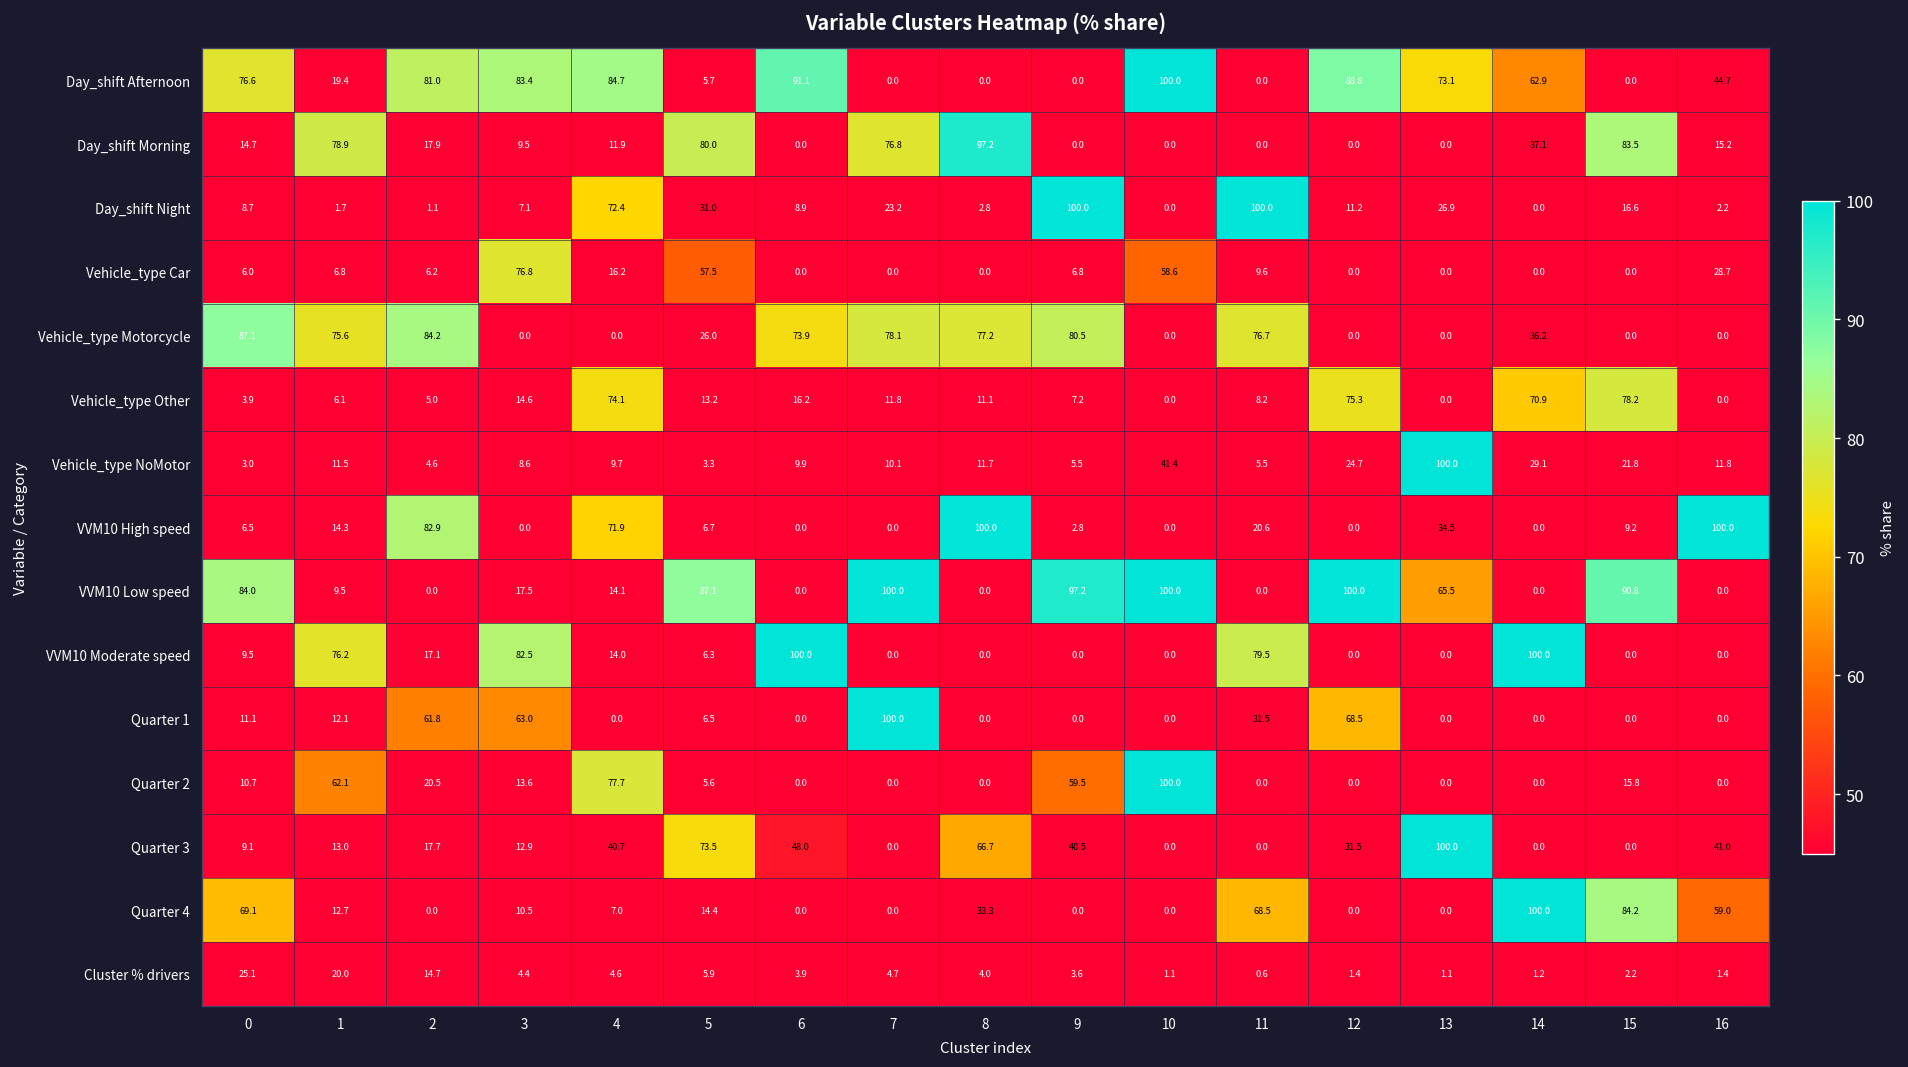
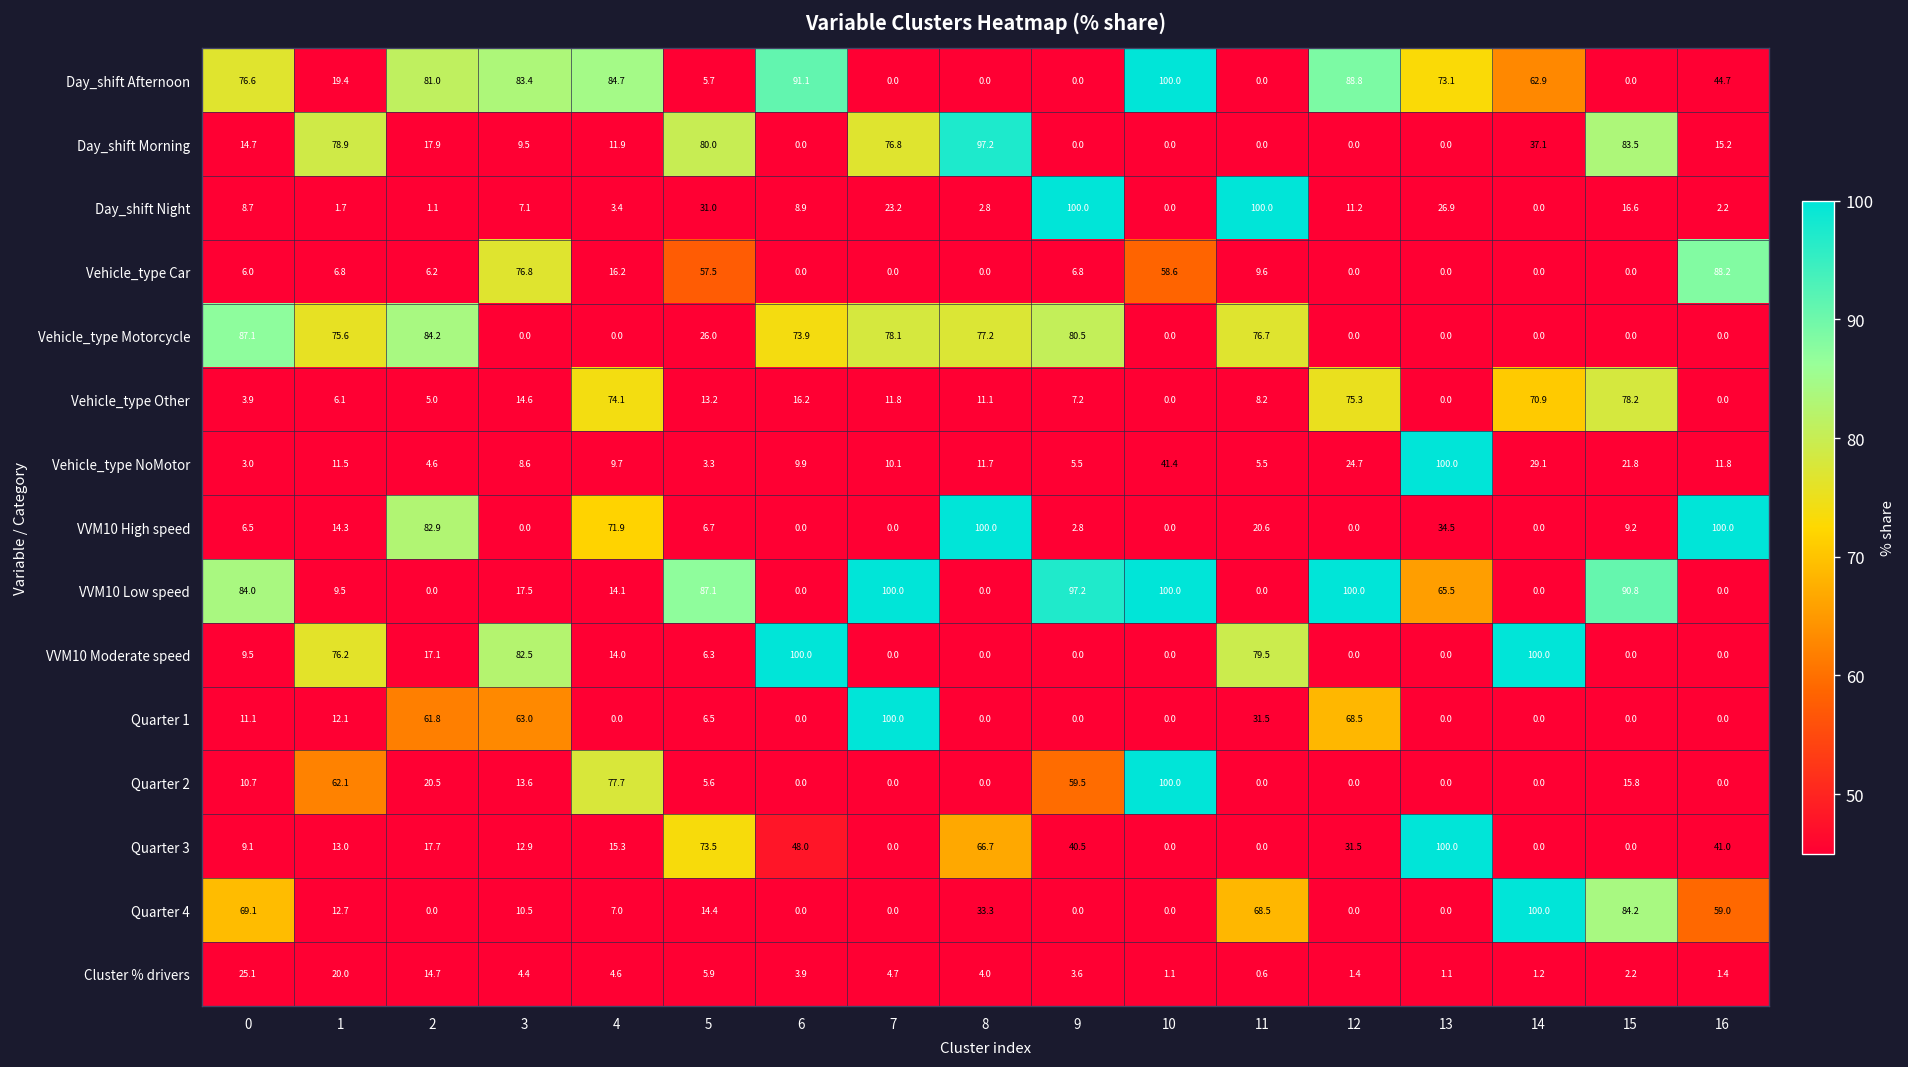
  {
    "Day_shift Night": {
      "0": 8.7,
      "1": 1.7,
      "2": 1.1,
      "3": 7.1,
-     "4": 72.4,
+     "4": 3.4,
      "5": 31.0,
      "6": 8.9,
      "7": 23.2,
      "8": 2.8,
      "9": 100.0,
      "10": 0.0,
      "11": 100.0,
      "12": 11.2,
      "13": 26.9,
      "14": 0.0,
      "15": 16.6,
      "16": 2.2
    },
    "Vehicle_type Car": {
      "0": 6.0,
      "1": 6.8,
      "2": 6.2,
      "3": 76.8,
      "4": 16.2,
      "5": 57.5,
      "6": 0.0,
      "7": 0.0,
      "8": 0.0,
      "9": 6.8,
      "10": 58.6,
      "11": 9.6,
      "12": 0.0,
      "13": 0.0,
      "14": 0.0,
      "15": 0.0,
-     "16": 28.7
+     "16": 88.2
    },
    "Vehicle_type Motorcycle": {
      "0": 87.1,
      "1": 75.6,
      "2": 84.2,
      "3": 0.0,
      "4": 0.0,
      "5": 26.0,
      "6": 73.9,
      "7": 78.1,
      "8": 77.2,
      "9": 80.5,
      "10": 0.0,
      "11": 76.7,
      "12": 0.0,
      "13": 0.0,
-     "14": 36.2,
+     "14": 0.0,
      "15": 0.0,
      "16": 0.0
    },
    "Quarter 3": {
      "0": 9.1,
      "1": 13.0,
      "2": 17.7,
      "3": 12.9,
-     "4": 40.7,
+     "4": 15.3,
      "5": 73.5,
      "6": 48.0,
      "7": 0.0,
      "8": 66.7,
      "9": 40.5,
      "10": 0.0,
      "11": 0.0,
      "12": 31.5,
      "13": 100.0,
      "14": 0.0,
      "15": 0.0,
      "16": 41.0
    }
  }
